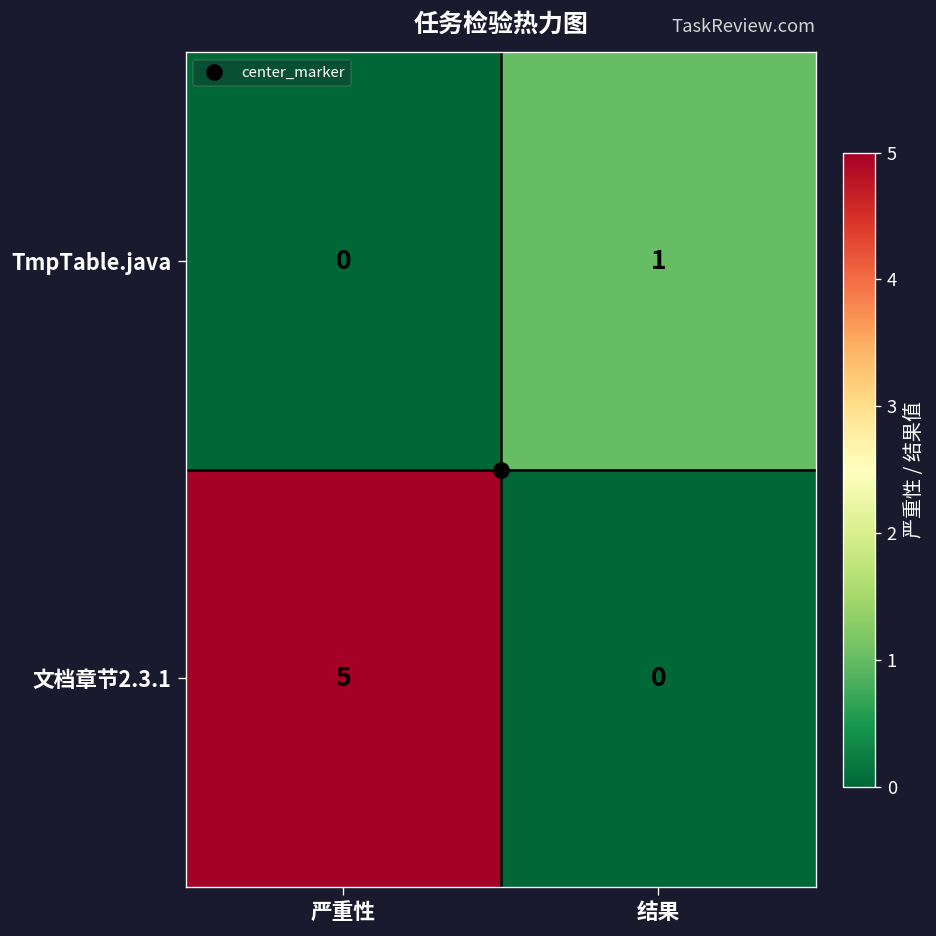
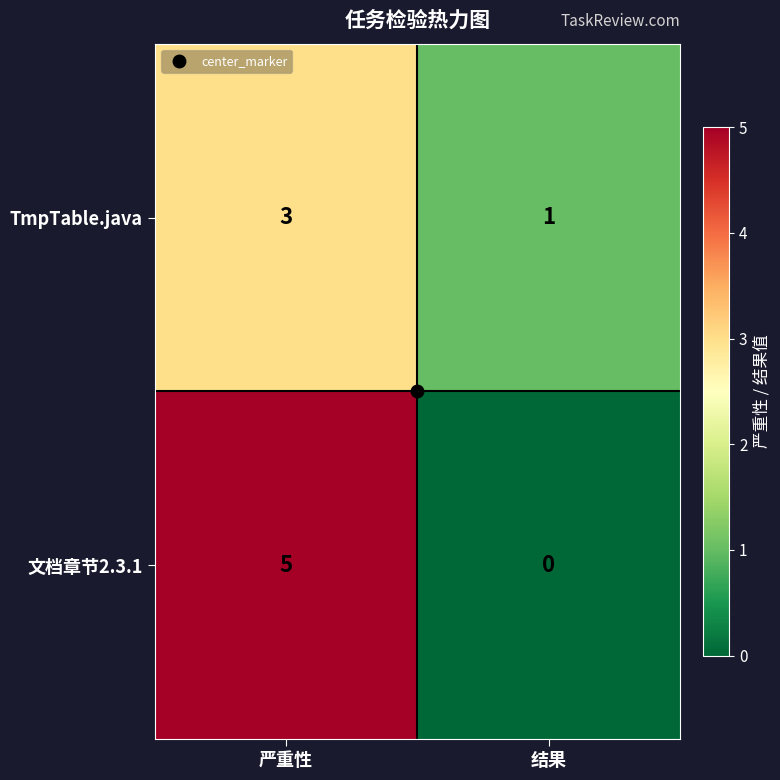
  {
    "TmpTable.java": {
-     "严重性": 0,
+     "严重性": 3,
      "结果": 1
    },
    "文档章节2.3.1": {
      "严重性": 5,
      "结果": 0
    }
  }
